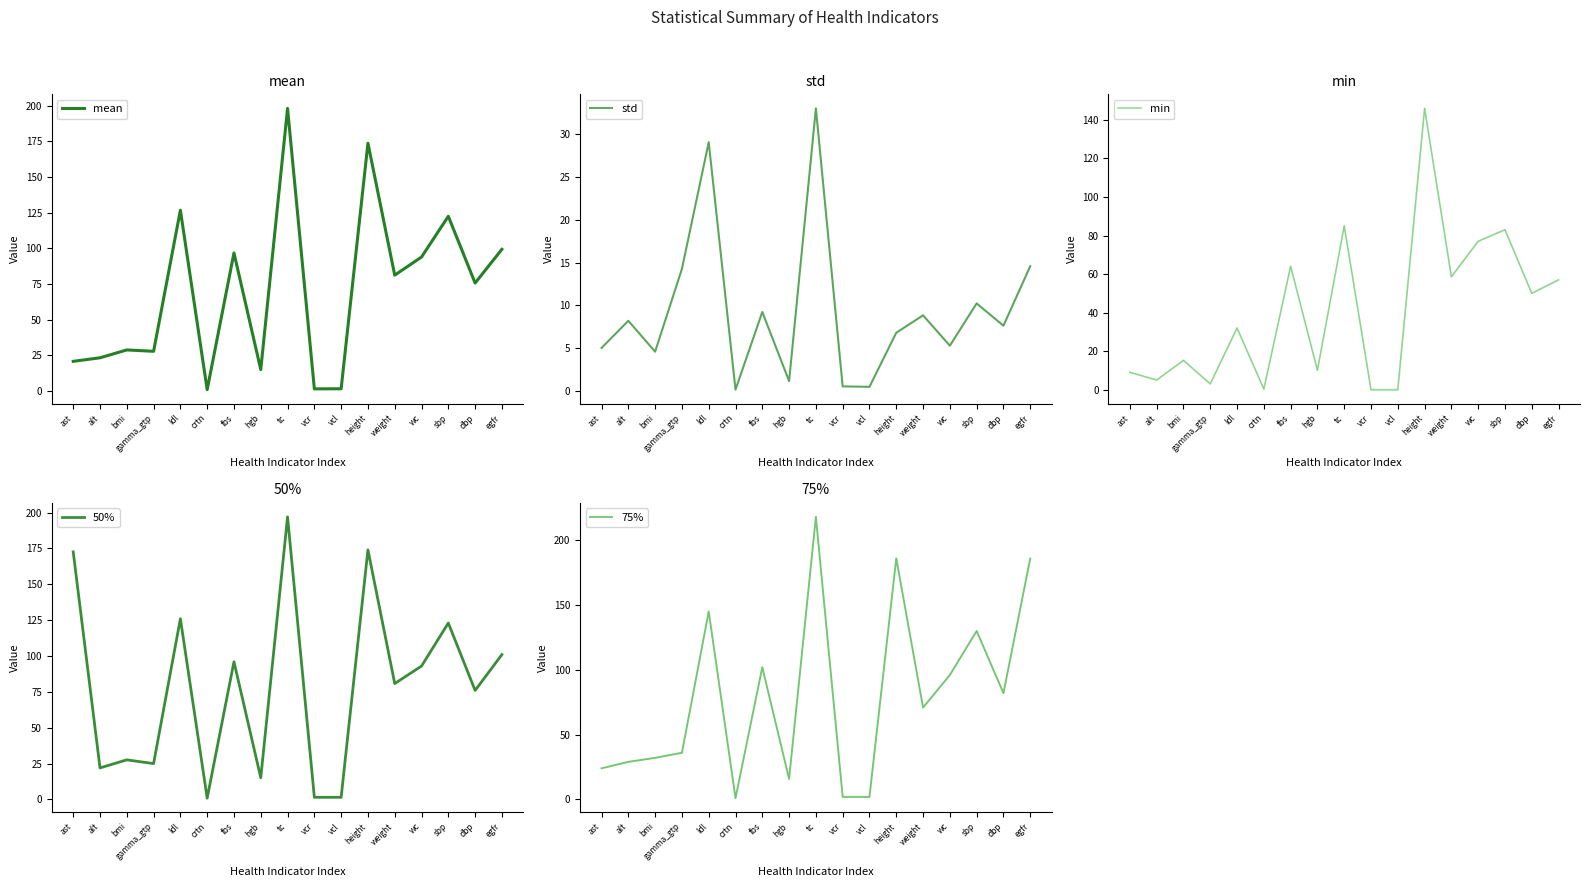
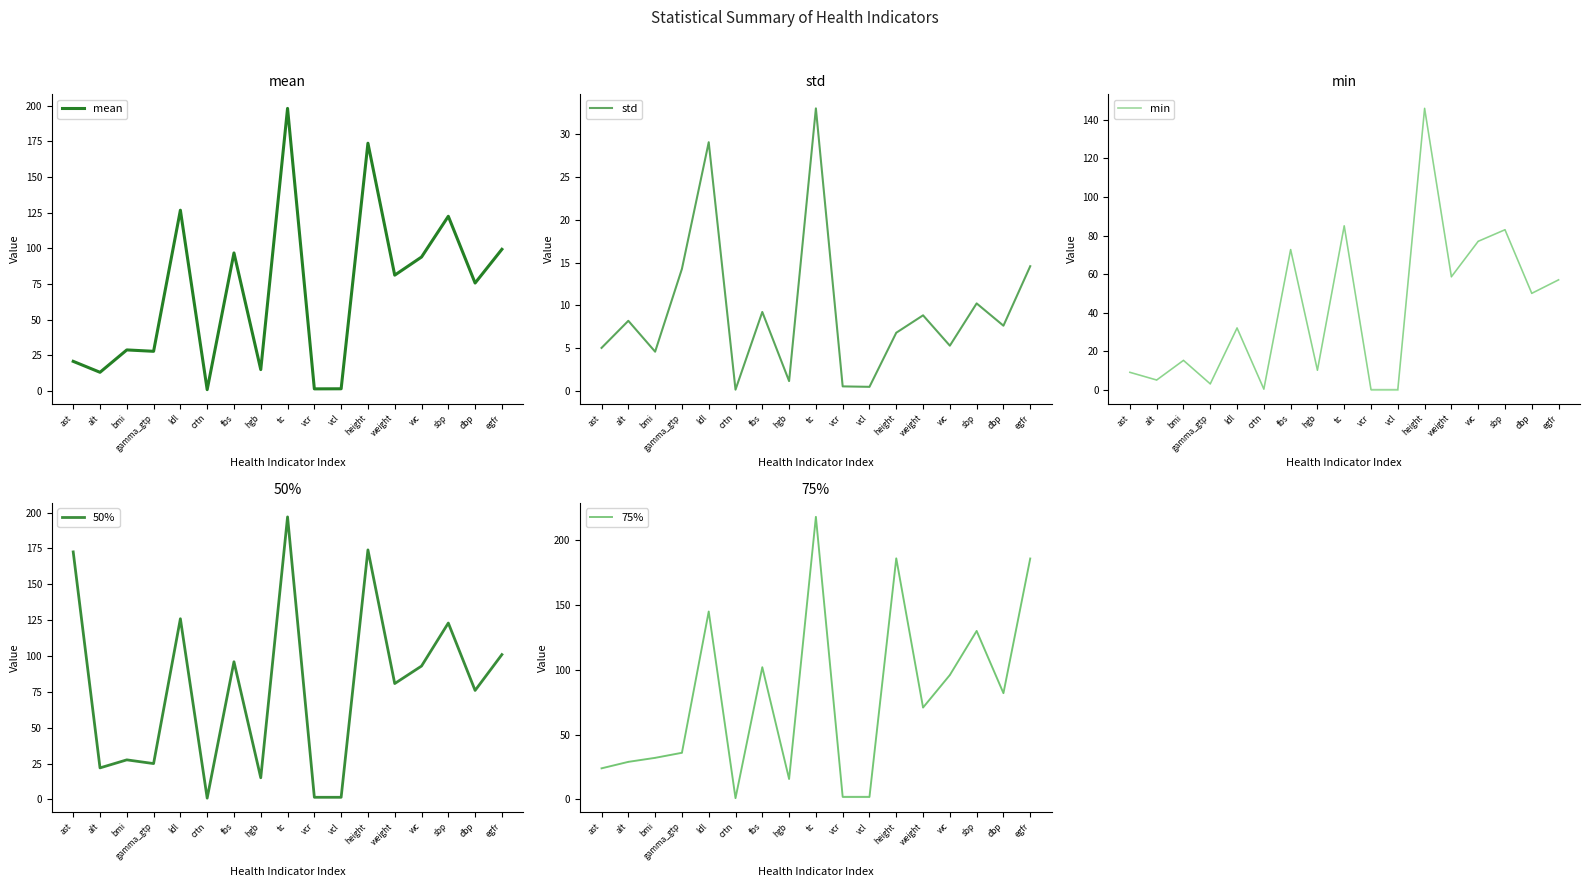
  {
    "mean": {
      "mean": {
-       "alt": 23
+       "alt": 13
      }
    },
    "min": {
      "min": {
-       "fbs": 64
+       "fbs": 73
      }
    }
  }
